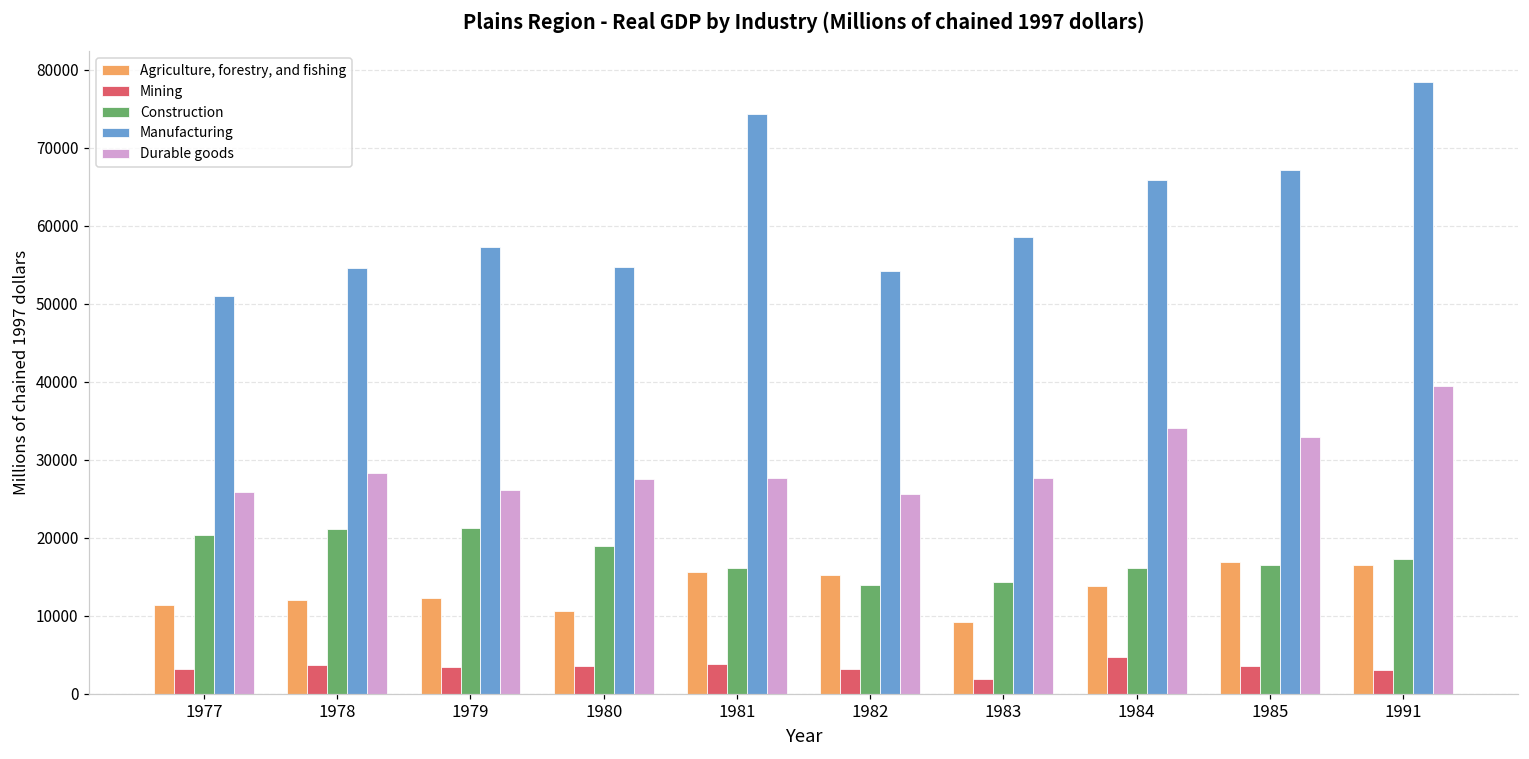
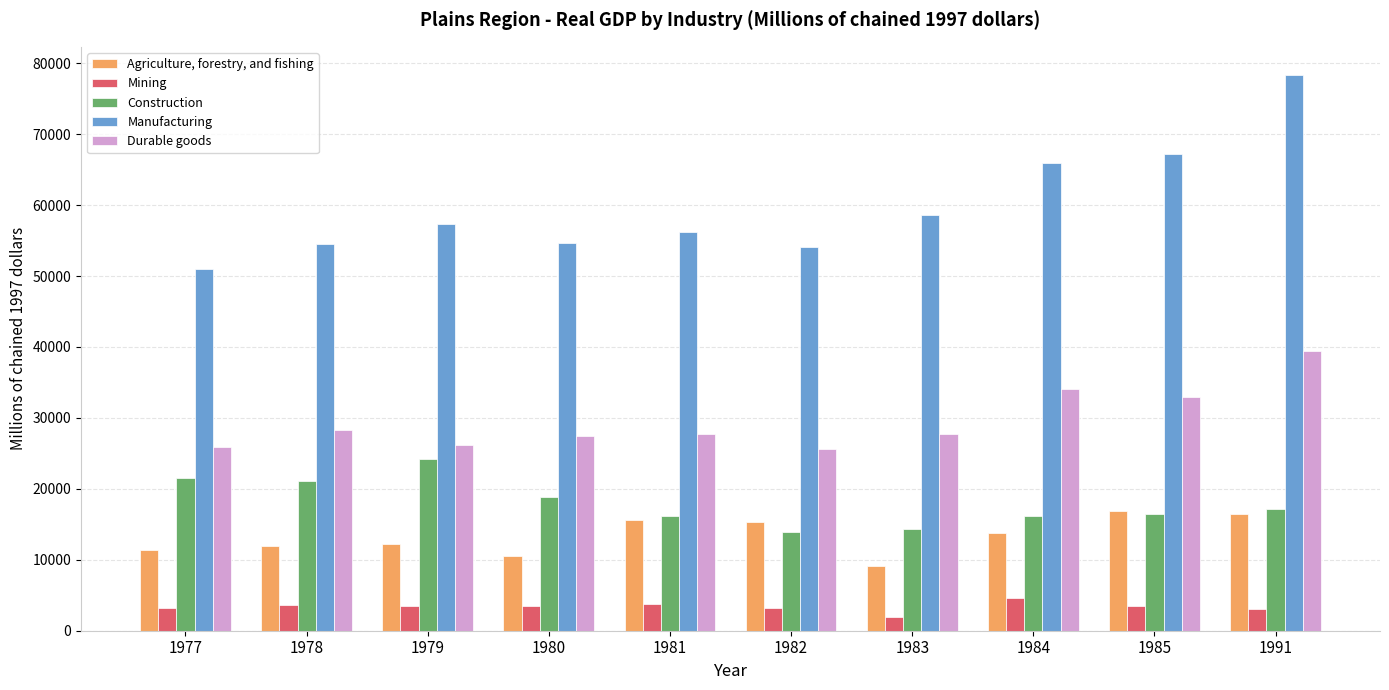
  {
    "Agriculture, forestry, and fishing": {
      "1977": 11000,
      "1978": 12000,
      "1979": 12000,
      "1980": 11000,
      "1981": 16000,
      "1982": 15000,
      "1983": 9000,
      "1984": 14000,
      "1985": 17000,
      "1991": 17000
    },
    "Mining": {
      "1977": 3000,
      "1978": 4000,
      "1979": 3000,
      "1980": 4000,
      "1981": 4000,
      "1982": 3000,
      "1983": 2000,
      "1984": 5000,
      "1985": 4000,
      "1991": 3000
    },
    "Construction": {
-     "1977": 20000,
+     "1977": 21000,
      "1978": 21000,
-     "1979": 21000,
+     "1979": 24000,
      "1980": 19000,
      "1981": 16000,
      "1982": 14000,
      "1983": 14000,
      "1984": 16000,
      "1985": 17000,
      "1991": 17000
    },
    "Manufacturing": {
      "1977": 51000,
      "1978": 55000,
      "1979": 57000,
      "1980": 55000,
-     "1981": 74000,
+     "1981": 56000,
      "1982": 54000,
      "1983": 59000,
      "1984": 66000,
      "1985": 67000,
      "1991": 78000
    },
    "Durable goods": {
      "1977": 26000,
      "1978": 28000,
      "1979": 26000,
      "1980": 27000,
      "1981": 28000,
      "1982": 26000,
      "1983": 28000,
      "1984": 34000,
      "1985": 33000,
      "1991": 39000
    }
  }
